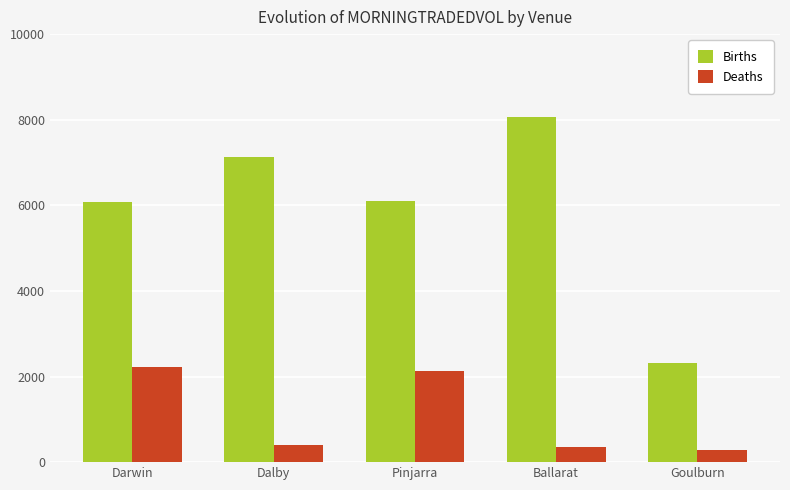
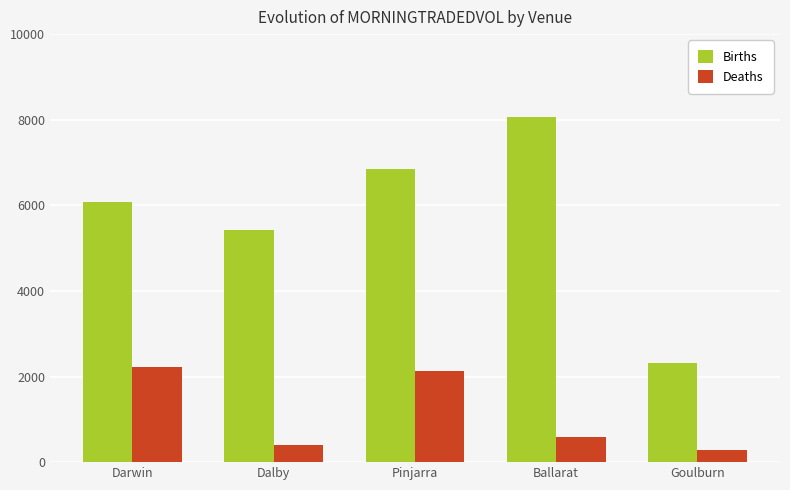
  {
    "Births": {
      "Darwin": 6100,
-     "Dalby": 7100,
-     "Pinjarra": 6100,
+     "Dalby": 5400,
+     "Pinjarra": 6900,
      "Ballarat": 8100,
      "Goulburn": 2300
    },
    "Deaths": {
      "Darwin": 2200,
      "Dalby": 400,
      "Pinjarra": 2100,
-     "Ballarat": 400,
+     "Ballarat": 600,
      "Goulburn": 300
    }
  }
